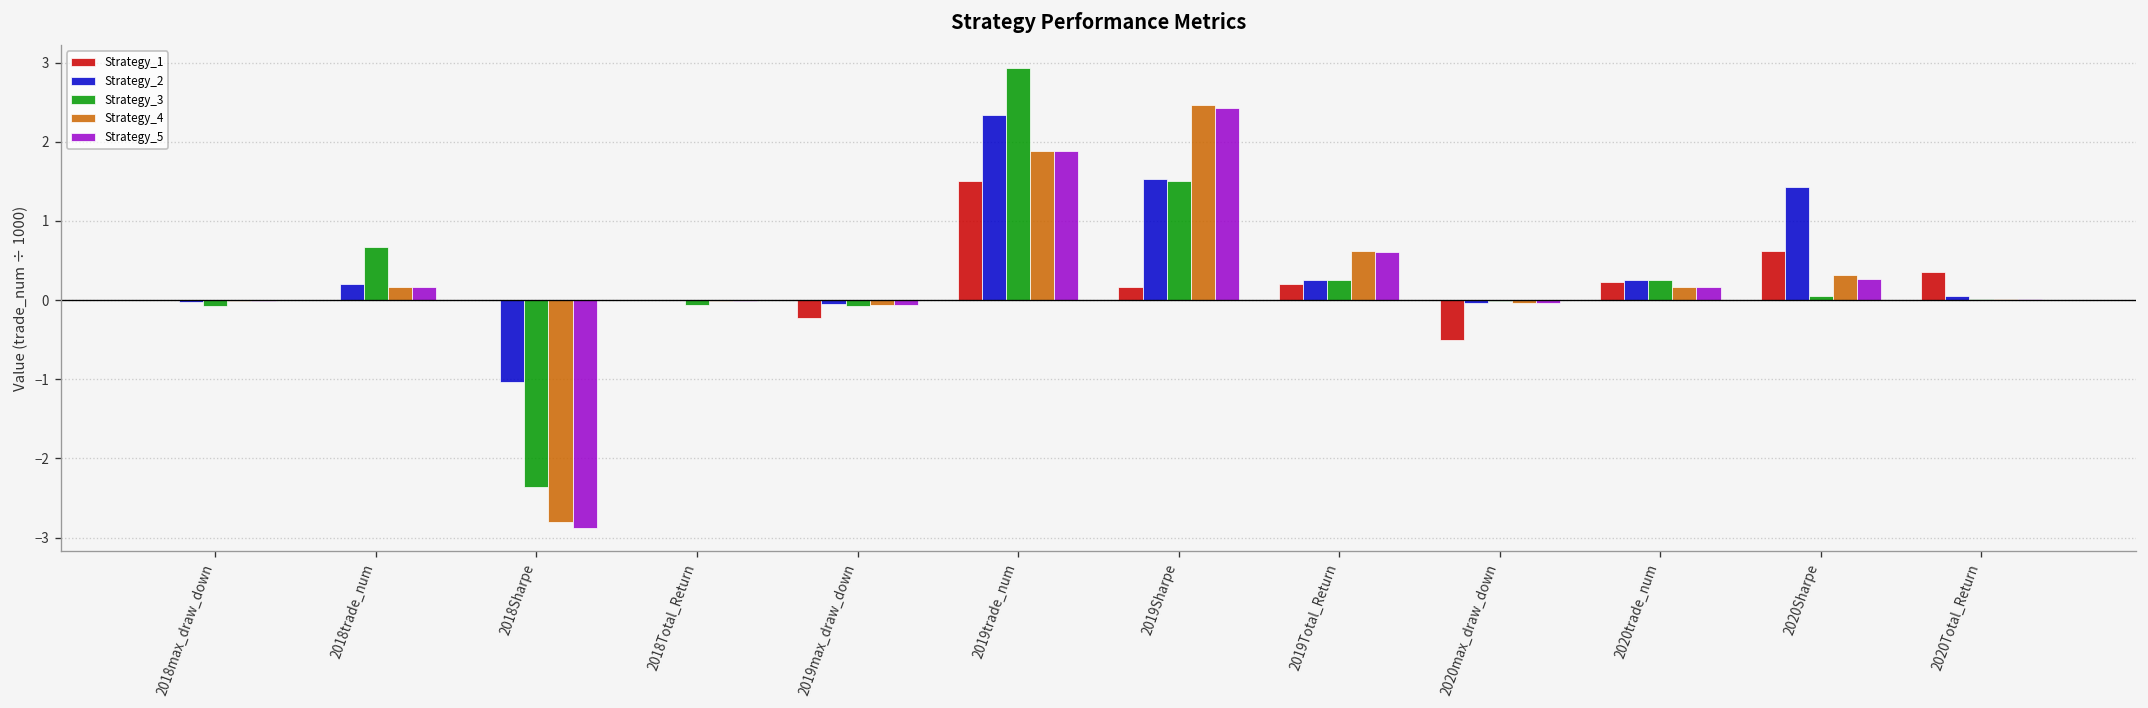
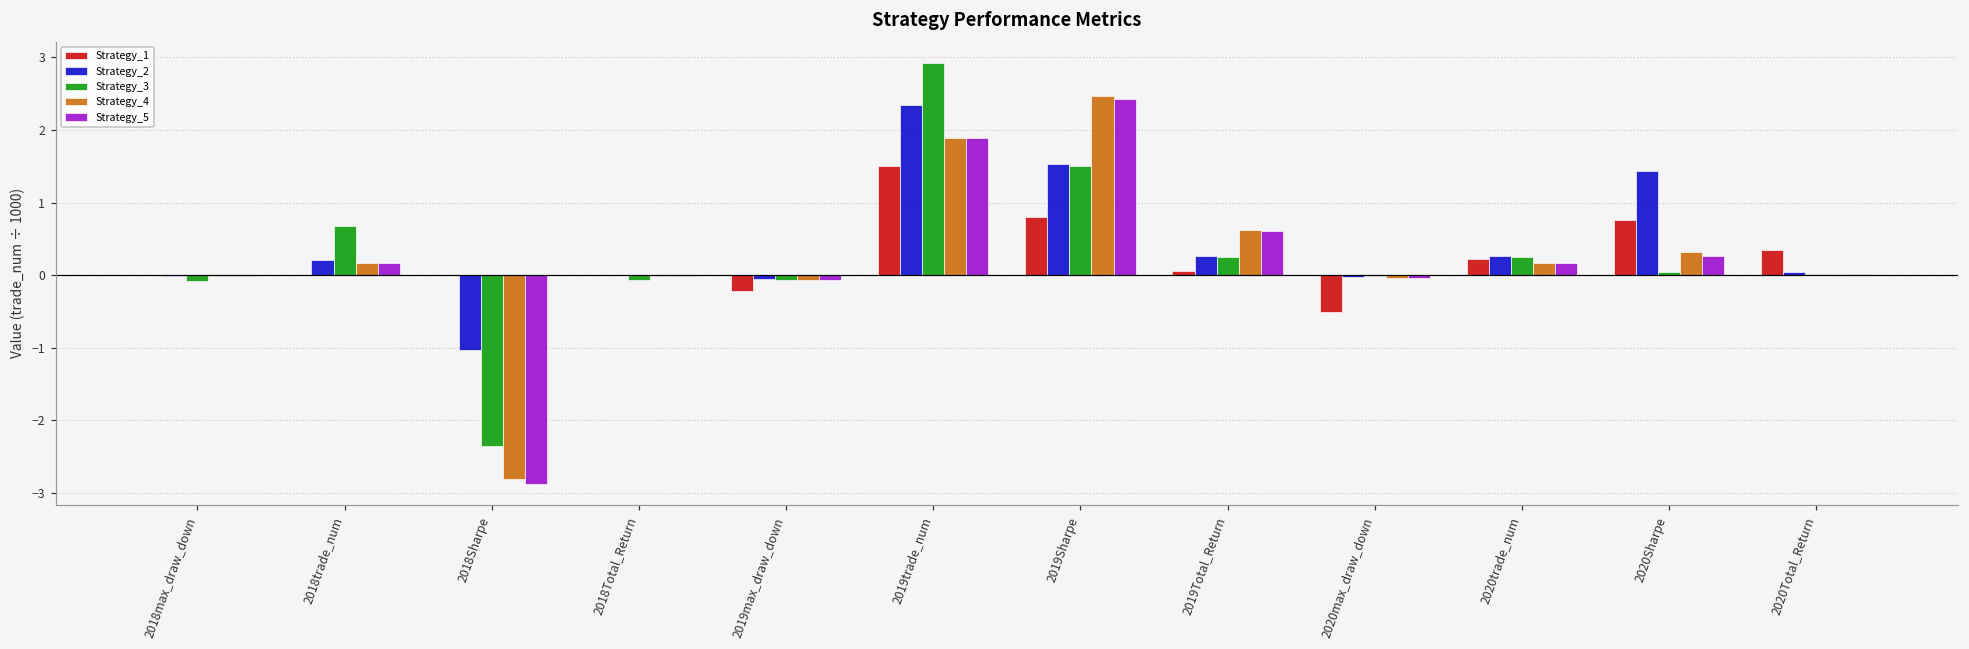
  {
    "Strategy_1": {
      "2018max_draw_down": 0.0,
      "2018trade_num": 0.0,
      "2018Sharpe": 0.0,
      "2018Total_Return": 0.0,
      "2019max_draw_down": -0.2,
      "2019trade_num": 1.5,
-     "2019Sharpe": 0.2,
-     "2019Total_Return": 0.2,
+     "2019Sharpe": 0.8,
+     "2019Total_Return": 0.0,
      "2020max_draw_down": -0.5,
      "2020trade_num": 0.2,
-     "2020Sharpe": 0.6,
+     "2020Sharpe": 0.8,
      "2020Total_Return": 0.4
    },
    "Strategy_2": {
      "2018trade_num": 0.2,
      "2018Sharpe": -1.0,
      "2019max_draw_down": -0.1,
      "2019trade_num": 2.3,
      "2019Sharpe": 1.5,
      "2019Total_Return": 0.3,
      "2020trade_num": 0.3,
      "2020Sharpe": 1.4,
      "2020Total_Return": 0.0
    },
    "Strategy_3": {
      "2018max_draw_down": -0.1,
      "2018trade_num": 0.7,
      "2018Sharpe": -2.4,
      "2018Total_Return": -0.1,
      "2019max_draw_down": -0.1,
      "2019trade_num": 2.9,
      "2019Sharpe": 1.5,
      "2019Total_Return": 0.2,
      "2020trade_num": 0.3,
      "2020Sharpe": 0.0
    },
    "Strategy_4": {
      "2018trade_num": 0.2,
      "2018Sharpe": -2.8,
      "2019max_draw_down": -0.1,
      "2019trade_num": 1.9,
      "2019Sharpe": 2.5,
      "2019Total_Return": 0.6,
      "2020max_draw_down": 0.0,
      "2020trade_num": 0.2,
      "2020Sharpe": 0.3
    },
    "Strategy_5": {
      "2018trade_num": 0.2,
      "2018Sharpe": -2.9,
      "2019max_draw_down": -0.1,
      "2019trade_num": 1.9,
      "2019Sharpe": 2.4,
      "2019Total_Return": 0.6,
      "2020max_draw_down": 0.0,
      "2020trade_num": 0.2,
      "2020Sharpe": 0.3
    }
  }
